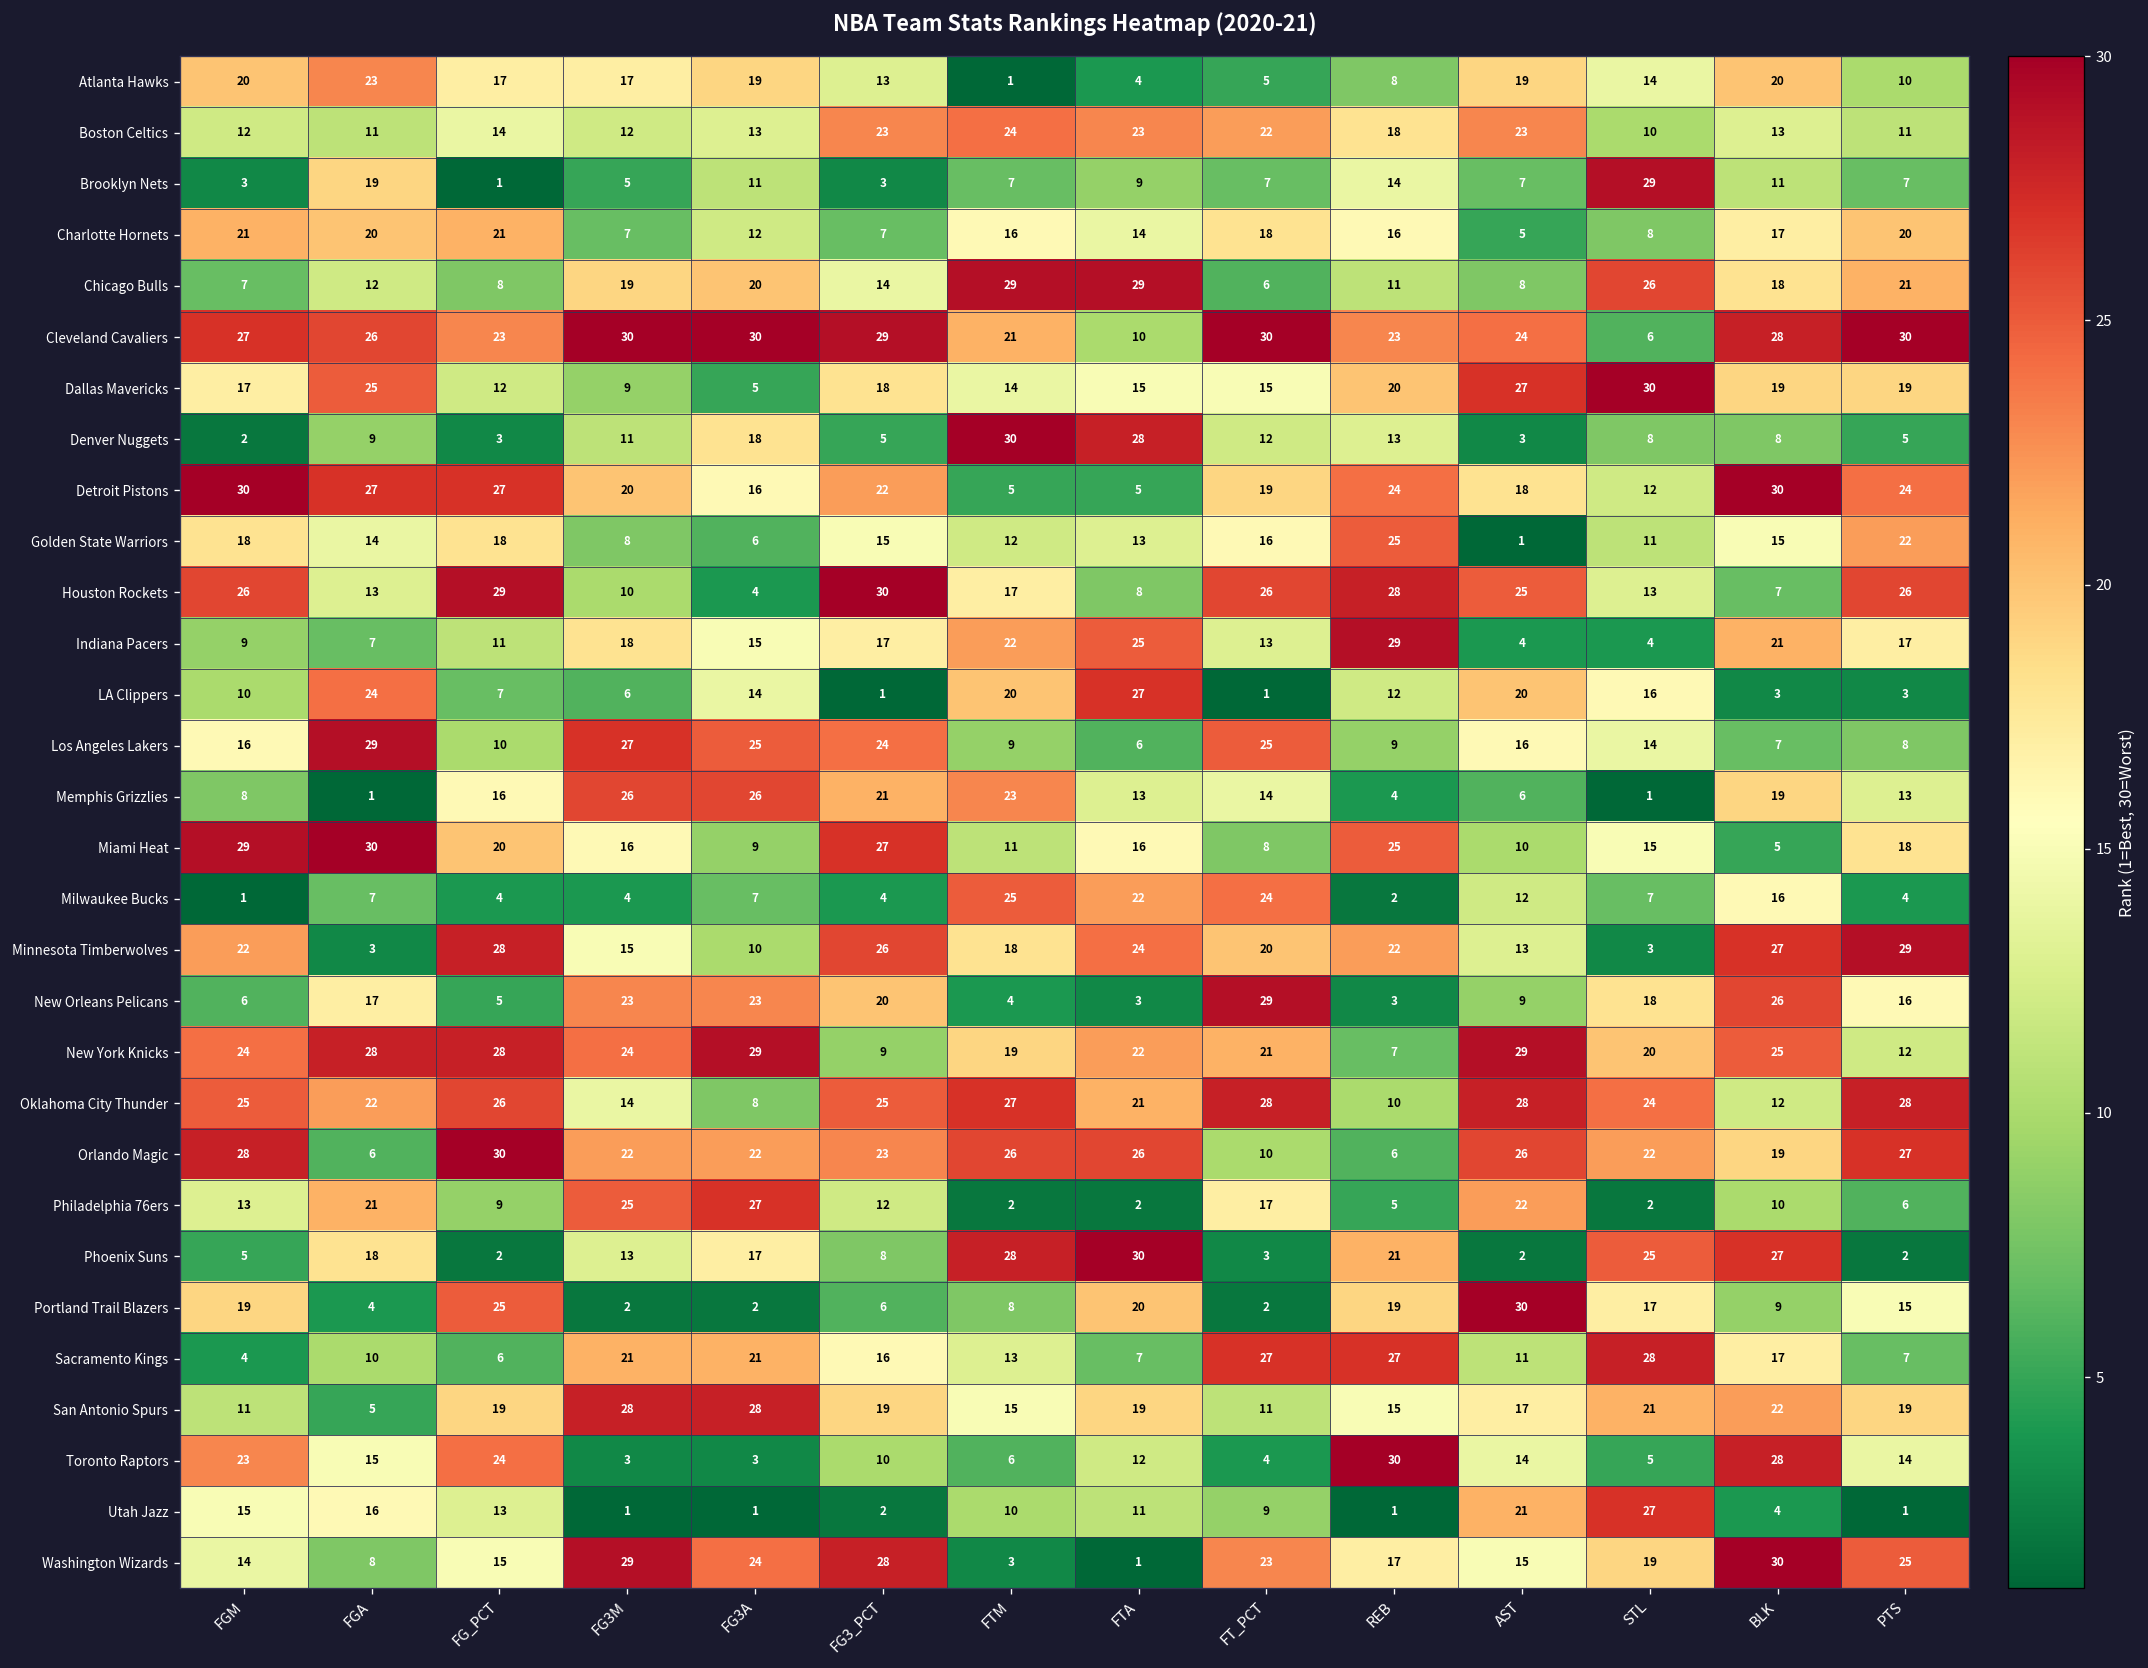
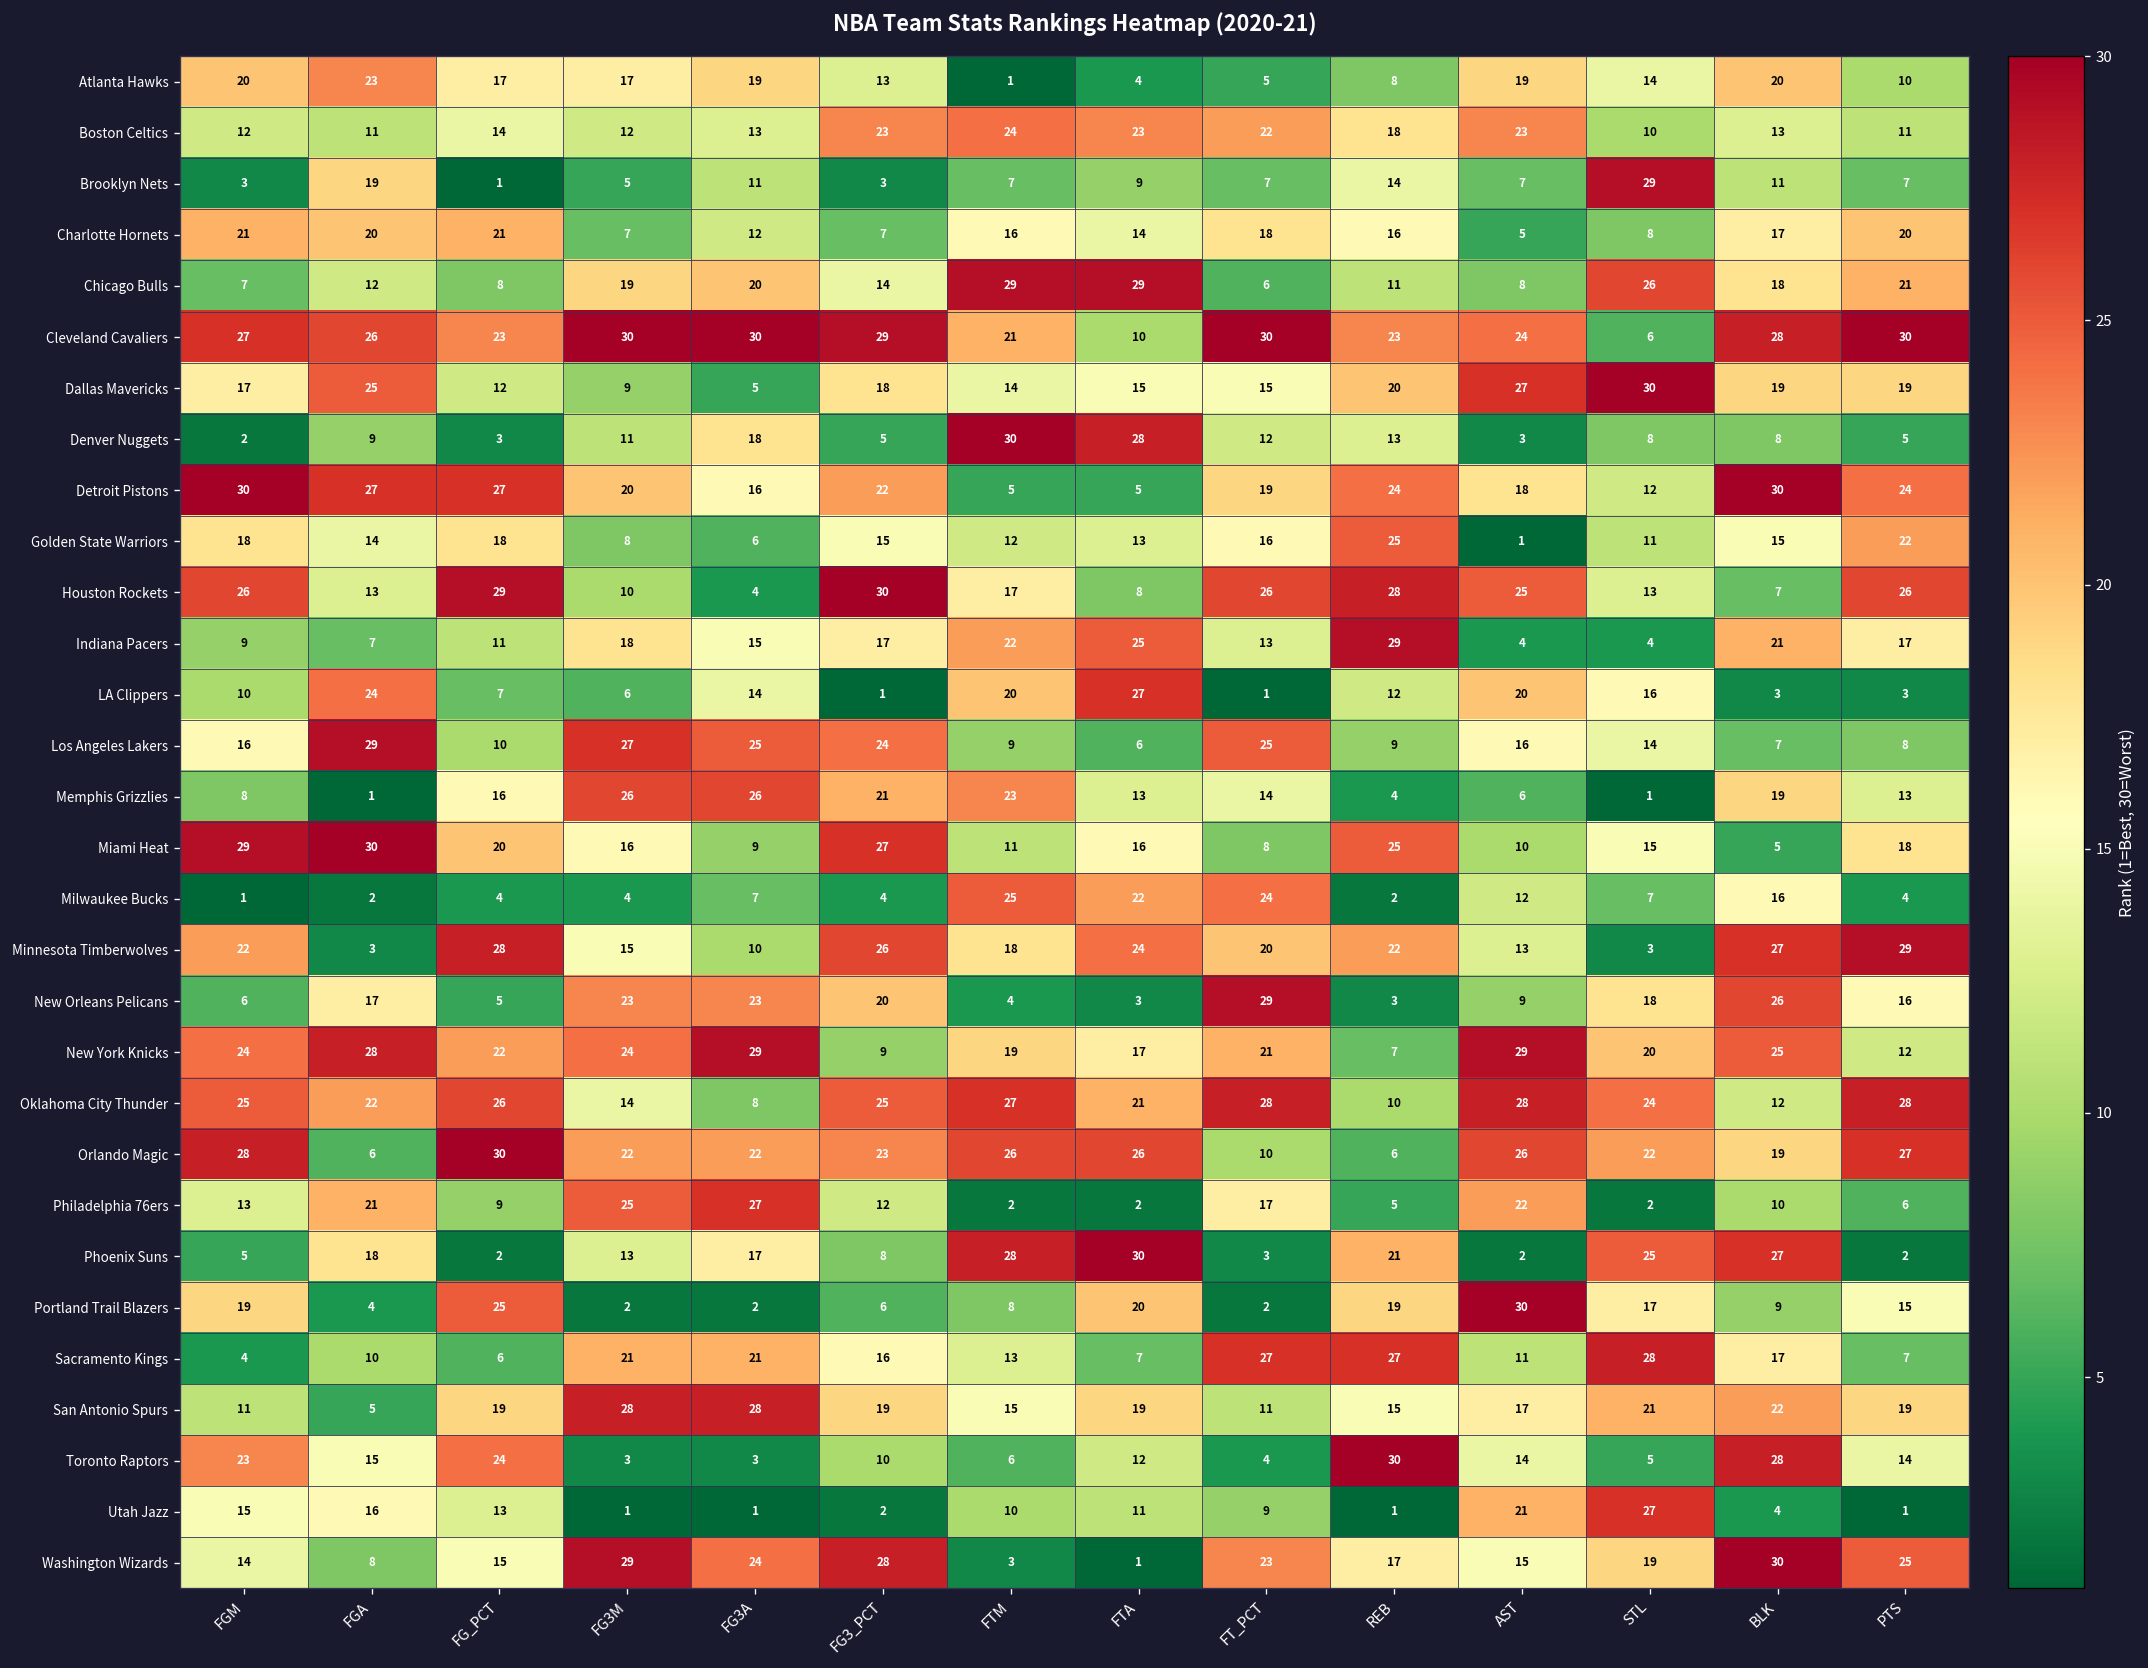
  {
    "Milwaukee Bucks": {
      "FGM": 1,
-     "FGA": 7,
+     "FGA": 2,
      "FG_PCT": 4,
      "FG3M": 4,
      "FG3A": 7,
      "FG3_PCT": 4,
      "FTM": 25,
      "FTA": 22,
      "FT_PCT": 24,
      "REB": 2,
      "AST": 12,
      "STL": 7,
      "BLK": 16,
      "PTS": 4
    },
    "New York Knicks": {
      "FGM": 24,
      "FGA": 28,
-     "FG_PCT": 28,
+     "FG_PCT": 22,
      "FG3M": 24,
      "FG3A": 29,
      "FG3_PCT": 9,
      "FTM": 19,
-     "FTA": 22,
+     "FTA": 17,
      "FT_PCT": 21,
      "REB": 7,
      "AST": 29,
      "STL": 20,
      "BLK": 25,
      "PTS": 12
    }
  }
